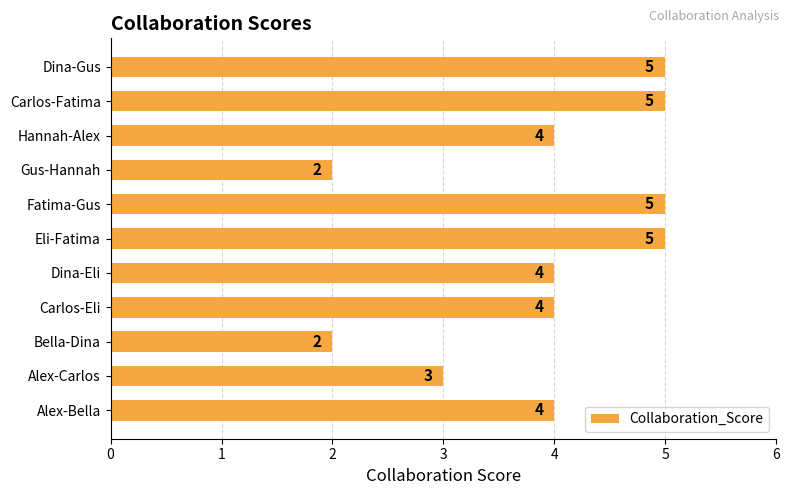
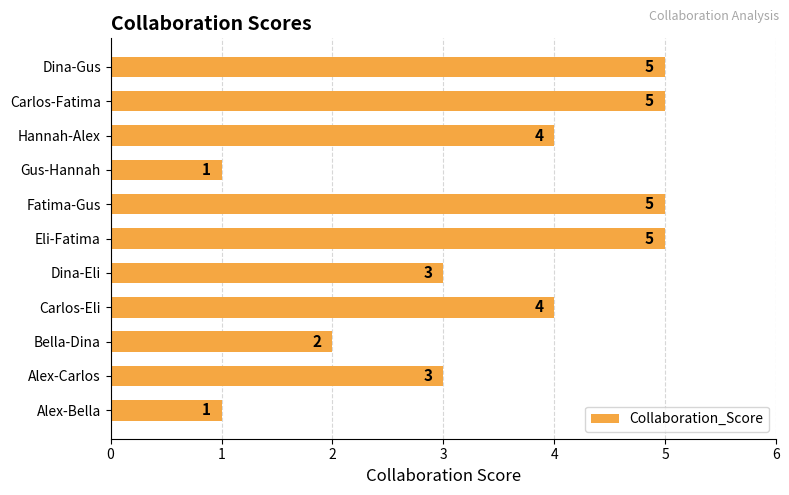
  {
    "Dina-Gus": 5,
    "Carlos-Fatima": 5,
    "Hannah-Alex": 4,
-   "Gus-Hannah": 2,
+   "Gus-Hannah": 1,
    "Fatima-Gus": 5,
    "Eli-Fatima": 5,
-   "Dina-Eli": 4,
+   "Dina-Eli": 3,
    "Carlos-Eli": 4,
    "Bella-Dina": 2,
    "Alex-Carlos": 3,
-   "Alex-Bella": 4
+   "Alex-Bella": 1
  }
